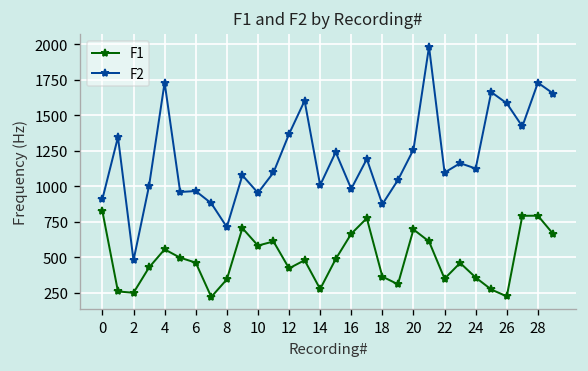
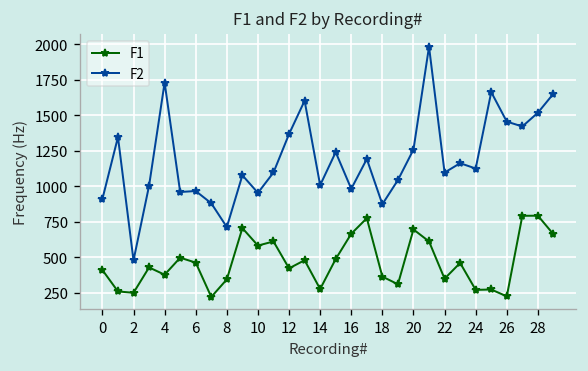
  {
    "F1": {
-     "0": 820,
+     "0": 410,
      "2": 250,
-     "4": 560,
+     "4": 380,
      "6": 460,
      "8": 350,
      "10": 580,
      "12": 420,
      "14": 280,
      "16": 670,
      "18": 360,
      "20": 700,
      "22": 350,
-     "24": 360,
+     "24": 270,
      "26": 230,
      "28": 790
    },
    "F2": {
      "0": 910,
      "2": 480,
      "4": 1730,
      "6": 970,
      "8": 710,
      "10": 950,
      "12": 1370,
      "14": 1010,
      "16": 980,
      "18": 870,
      "20": 1260,
      "22": 1100,
      "24": 1130,
-     "26": 1590,
-     "28": 1730
+     "26": 1460,
+     "28": 1520
    }
  }
